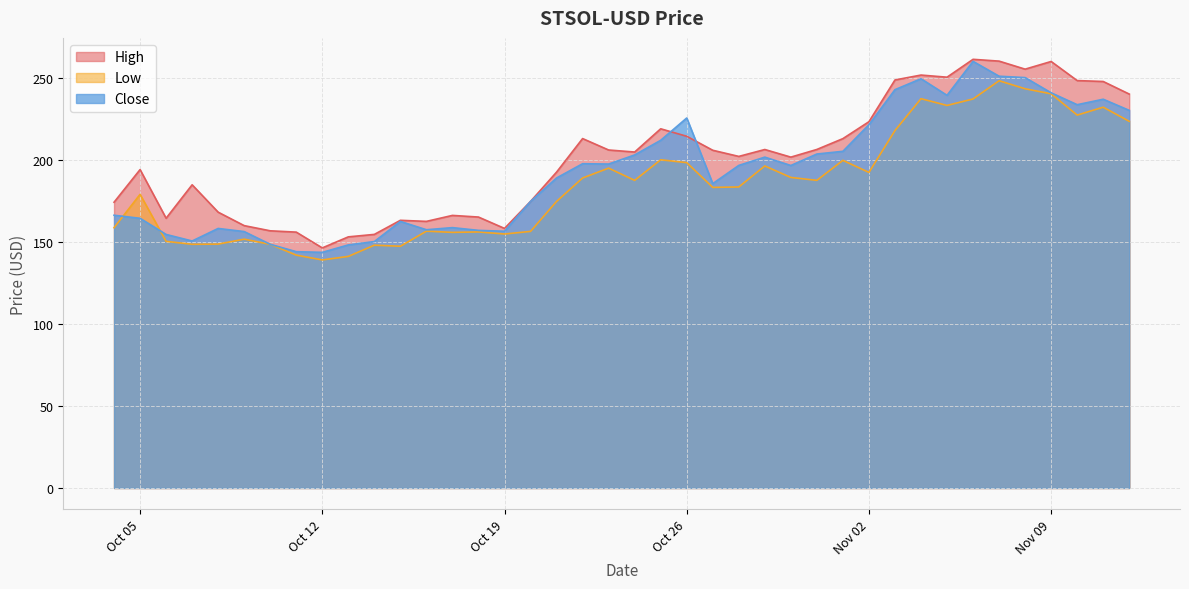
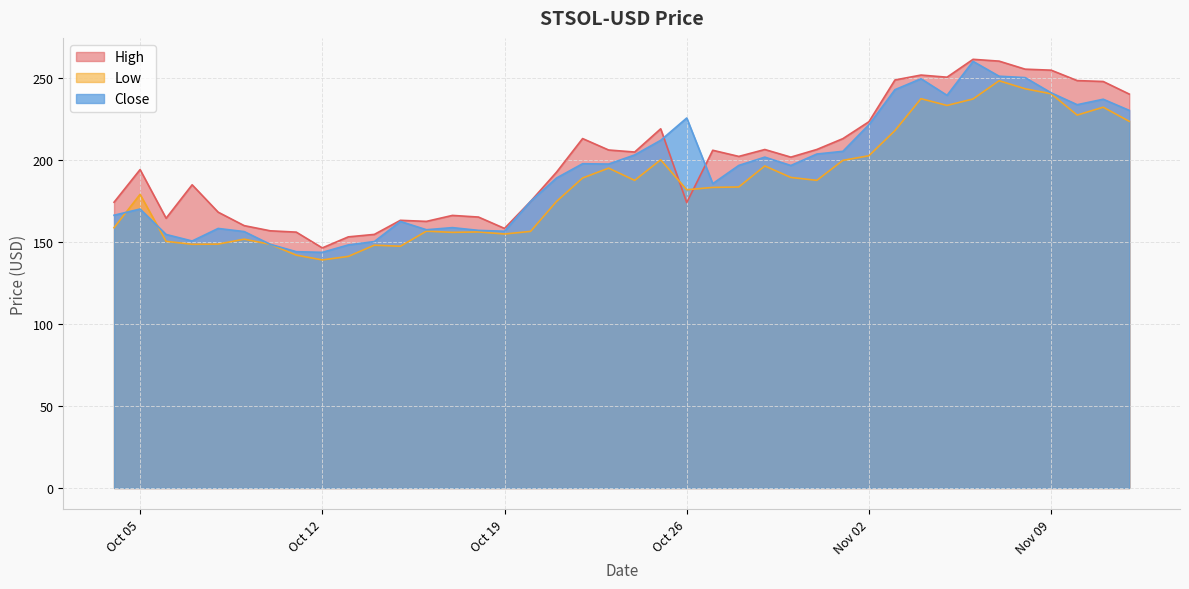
  {
    "High": {
      "Oct 05": 194,
      "Oct 12": 146,
      "Oct 19": 158,
-     "Oct 26": 214,
+     "Oct 26": 174,
      "Nov 02": 223,
-     "Nov 09": 260
+     "Nov 09": 255
    },
    "Low": {
      "Oct 05": 179,
      "Oct 12": 139,
      "Oct 19": 155,
-     "Oct 26": 198,
-     "Nov 02": 192
+     "Oct 26": 182,
+     "Nov 02": 203
    },
    "Close": {
-     "Oct 05": 164,
+     "Oct 05": 170,
      "Oct 12": 144,
      "Oct 19": 157,
      "Oct 26": 226,
      "Nov 02": 222
    }
  }
